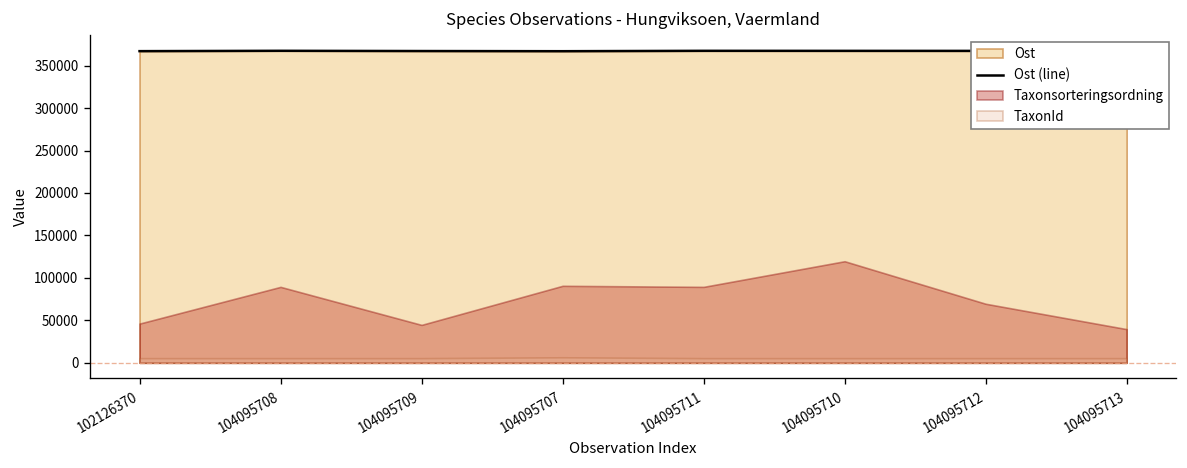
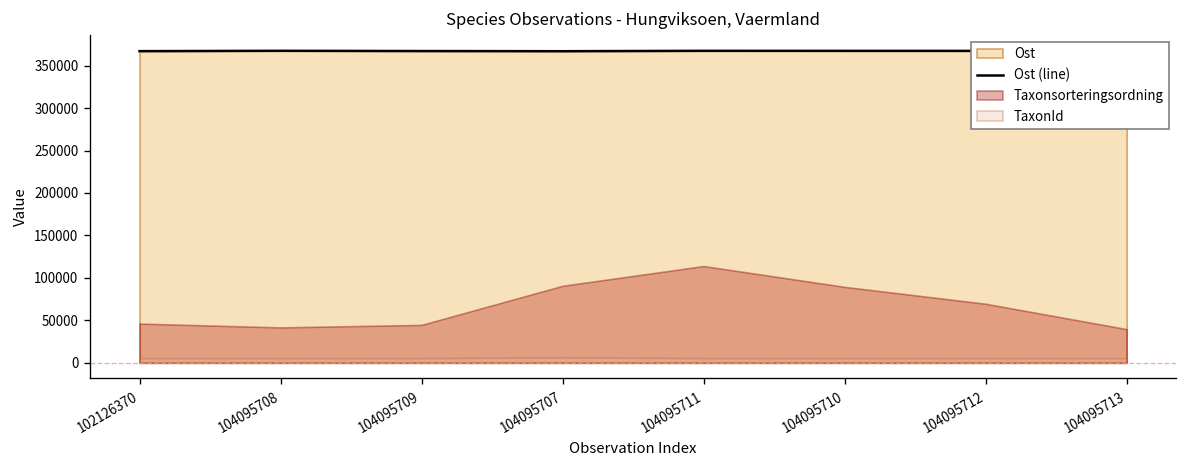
  {
    "Taxonsorteringsordning": {
      "102126370": 50000,
-     "104095708": 90000,
+     "104095708": 40000,
      "104095709": 40000,
      "104095707": 90000,
-     "104095711": 90000,
-     "104095710": 120000,
+     "104095711": 110000,
+     "104095710": 90000,
      "104095712": 70000,
      "104095713": 40000
    }
  }
